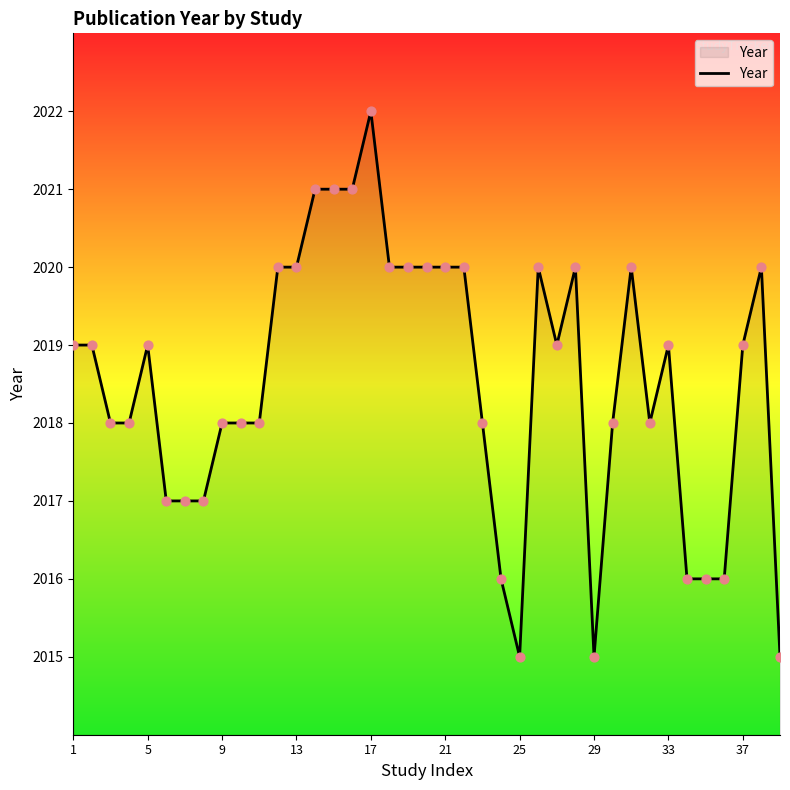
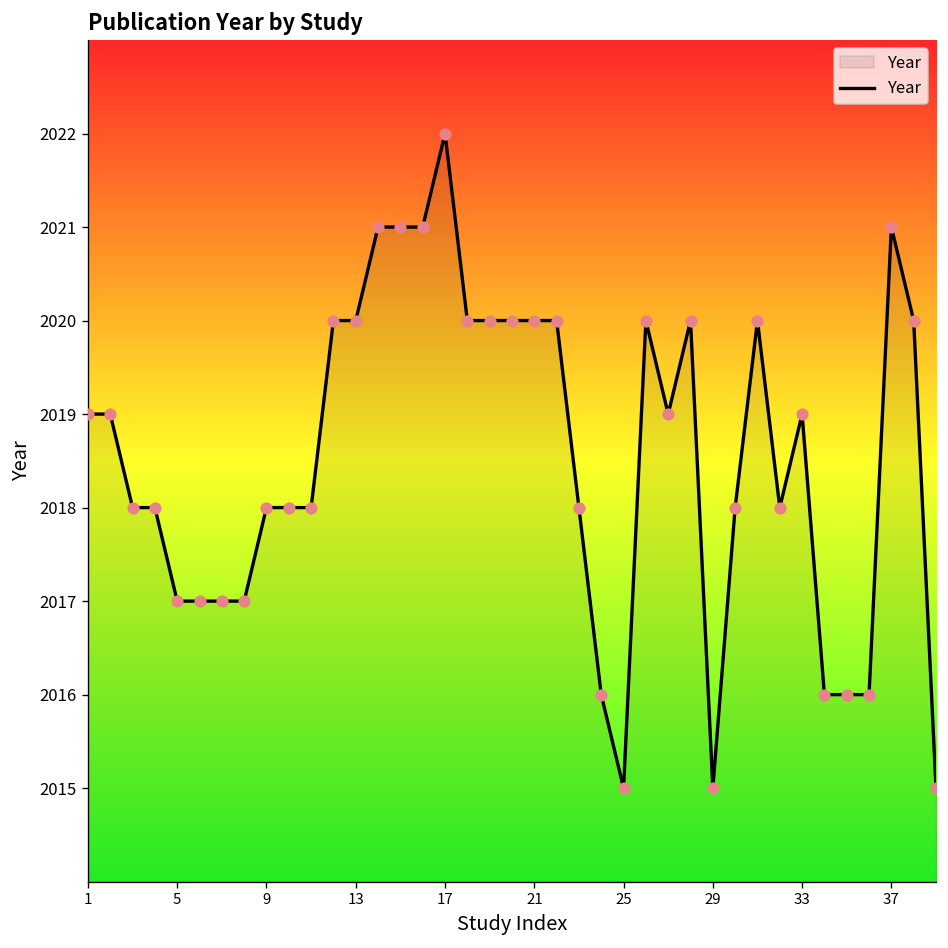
  {
    "1": 2019,
-   "5": 2019,
+   "5": 2017,
    "9": 2018,
    "13": 2020,
    "17": 2022,
    "21": 2020,
    "25": 2015,
    "29": 2015,
    "33": 2019,
-   "37": 2019
+   "37": 2021
  }
